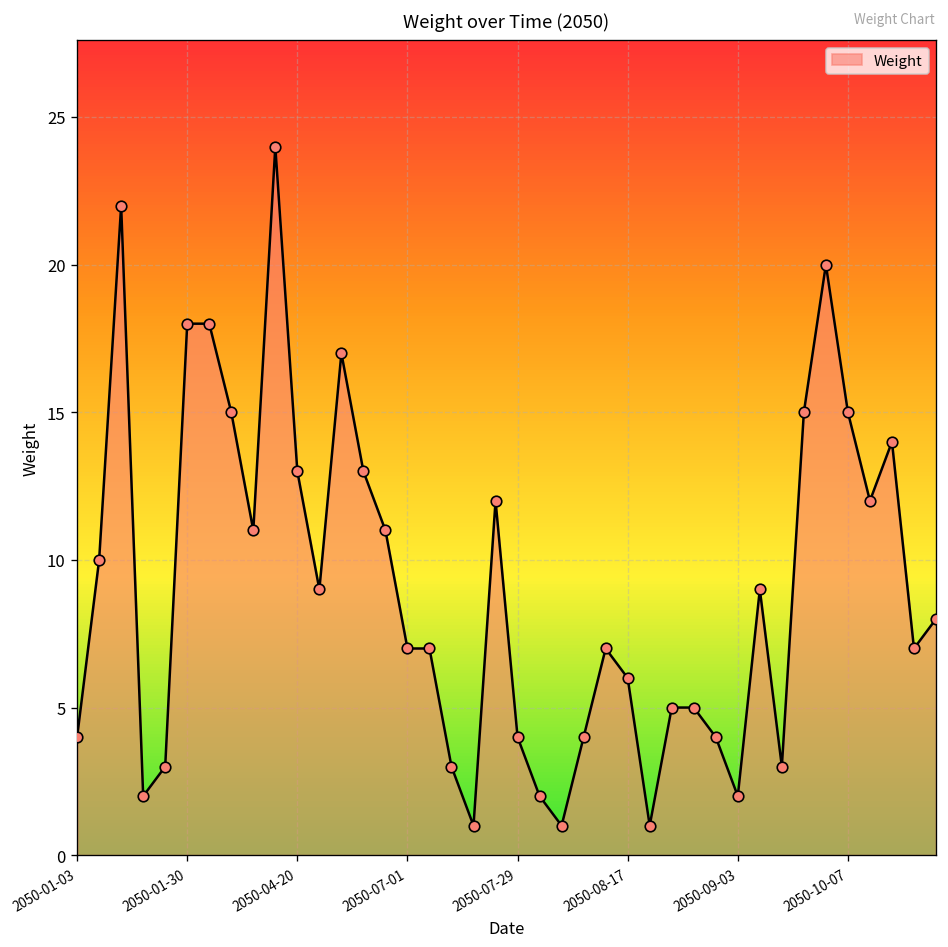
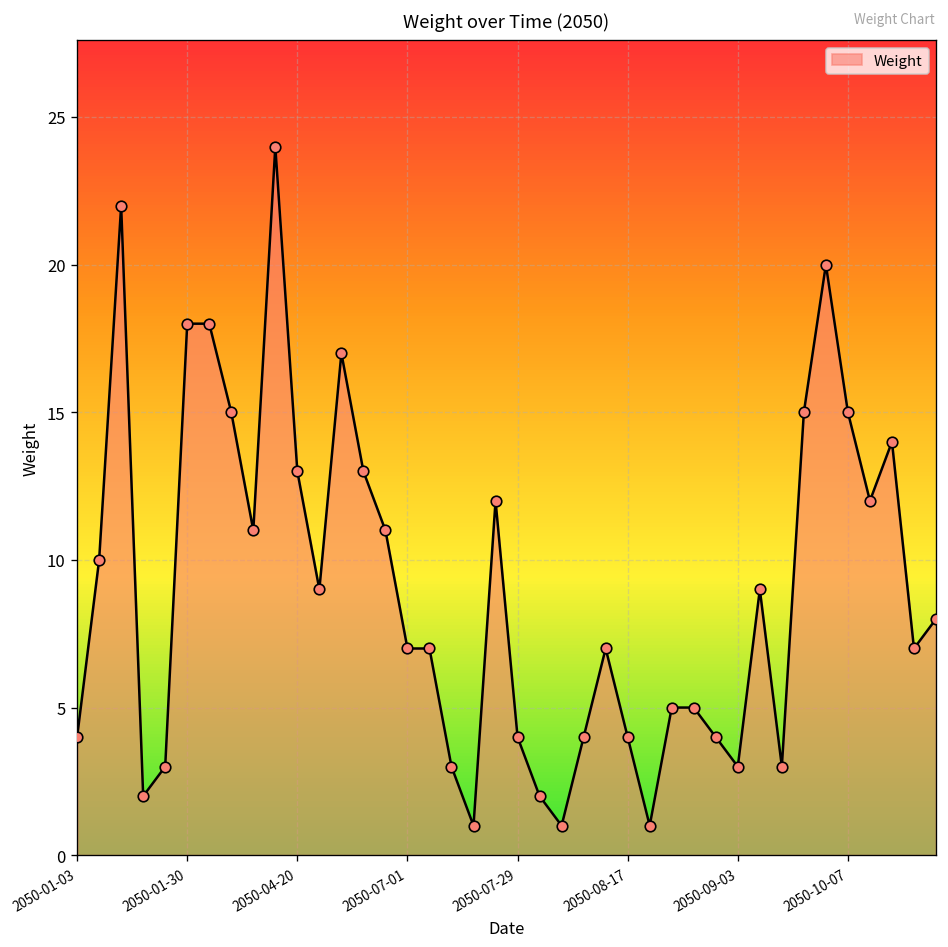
  {
    "2050-01-03": 4,
    "2050-01-30": 18,
    "2050-04-20": 13,
    "2050-07-01": 7,
    "2050-07-29": 4,
-   "2050-08-17": 6,
-   "2050-09-03": 2,
+   "2050-08-17": 4,
+   "2050-09-03": 3,
    "2050-10-07": 15
  }
